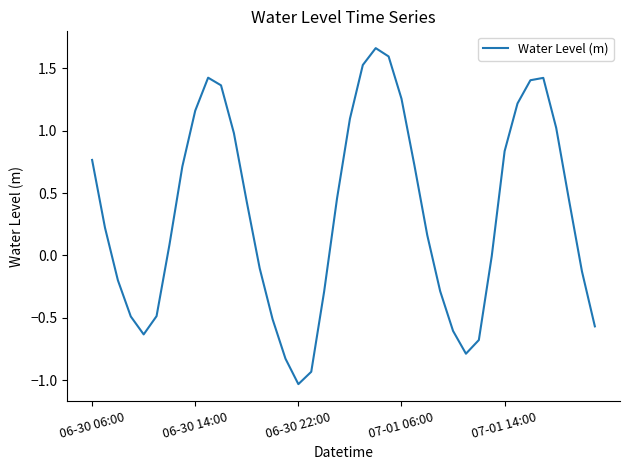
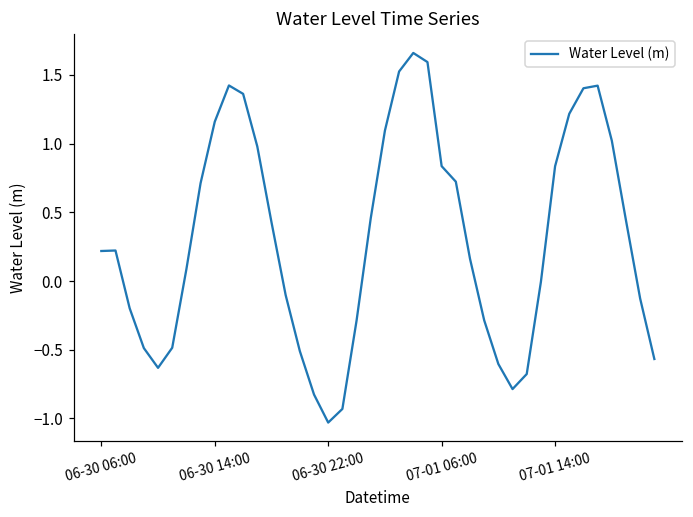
  {
-   "06-30 06:00": 0.76,
+   "06-30 06:00": 0.22,
    "06-30 14:00": 1.16,
    "06-30 22:00": -1.03,
-   "07-01 06:00": 1.25,
+   "07-01 06:00": 0.84,
    "07-01 14:00": 0.84
  }
